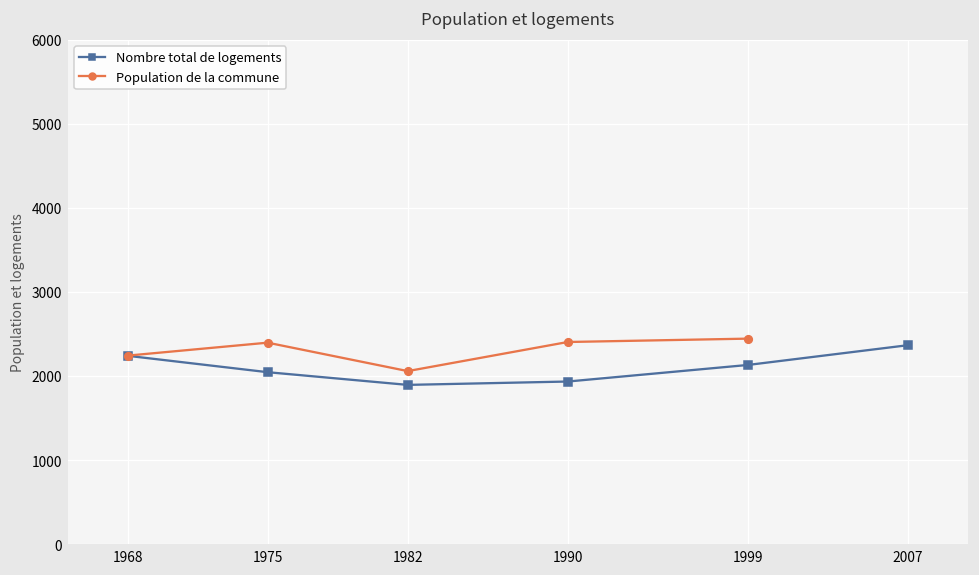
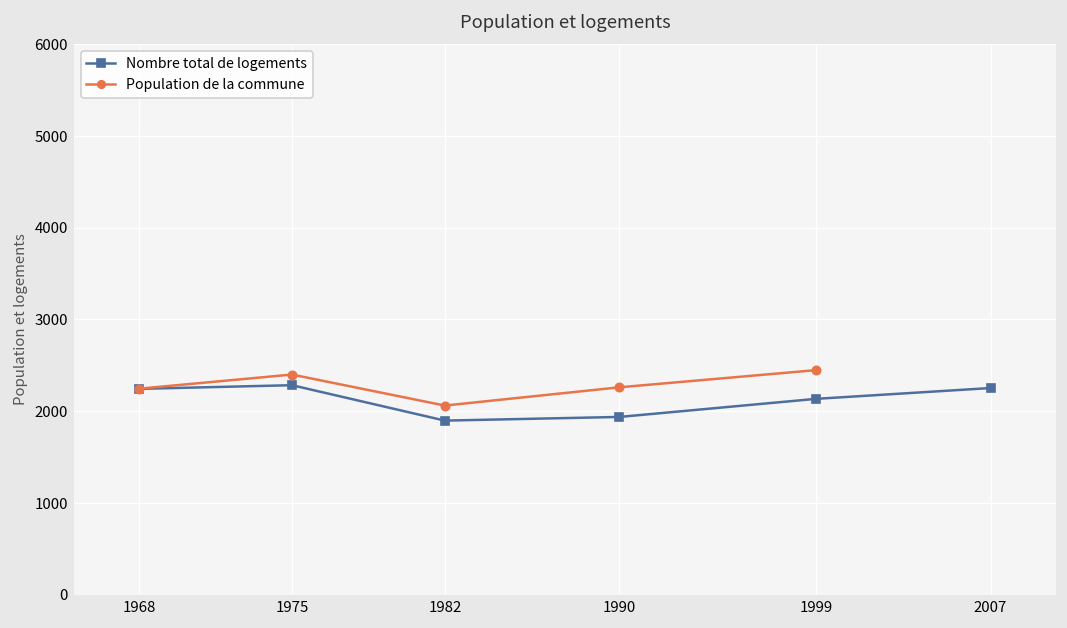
  {
    "Nombre total de logements": {
-     "1975": 2000,
+     "1975": 2300,
      "1982": 1900,
      "1990": 1900,
      "1999": 2100,
-     "2007": 2400
+     "2007": 2300
    },
    "Population de la commune": {
      "1975": 2400,
      "1982": 2100,
-     "1990": 2400,
+     "1990": 2300,
      "1999": 2400
    }
  }
